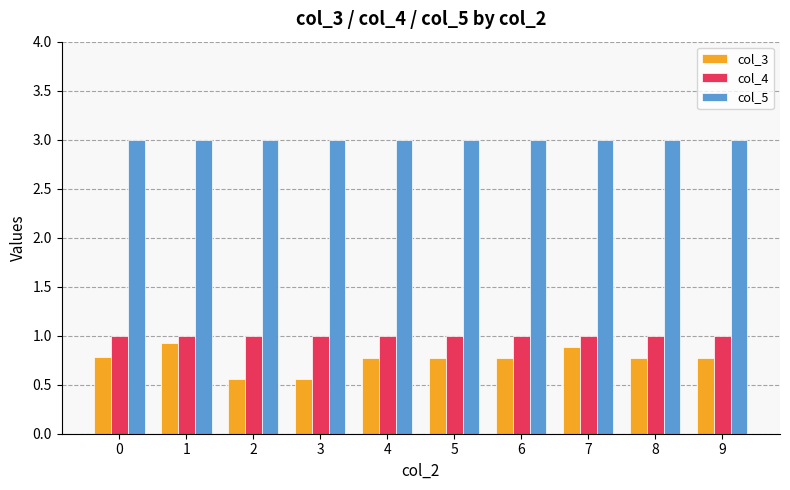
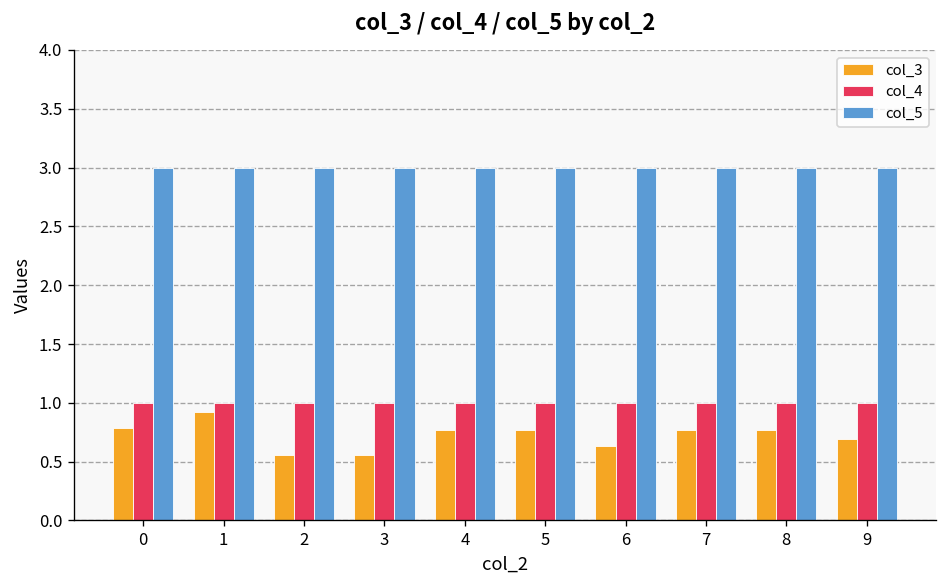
  {
    "col_3": {
      "0": 0.8,
      "1": 0.9,
      "2": 0.6,
      "3": 0.6,
      "4": 0.8,
      "5": 0.8,
-     "6": 0.8,
-     "7": 0.9,
+     "6": 0.6,
+     "7": 0.8,
      "8": 0.8,
-     "9": 0.8
+     "9": 0.7
    },
    "col_4": {
      "0": 1.0,
      "1": 1.0,
      "2": 1.0,
      "3": 1.0,
      "4": 1.0,
      "5": 1.0,
      "6": 1.0,
      "7": 1.0,
      "8": 1.0,
      "9": 1.0
    },
    "col_5": {
      "0": 3.0,
      "1": 3.0,
      "2": 3.0,
      "3": 3.0,
      "4": 3.0,
      "5": 3.0,
      "6": 3.0,
      "7": 3.0,
      "8": 3.0,
      "9": 3.0
    }
  }
